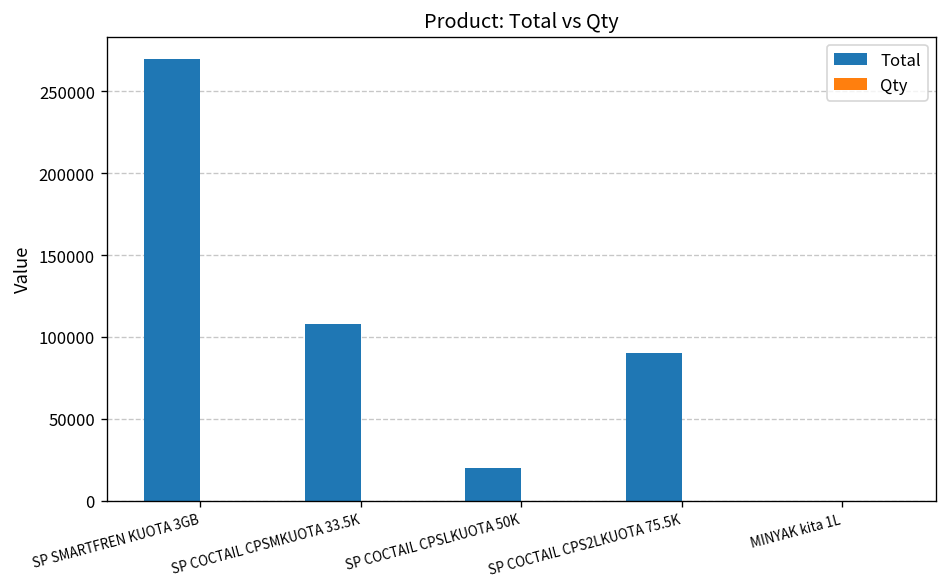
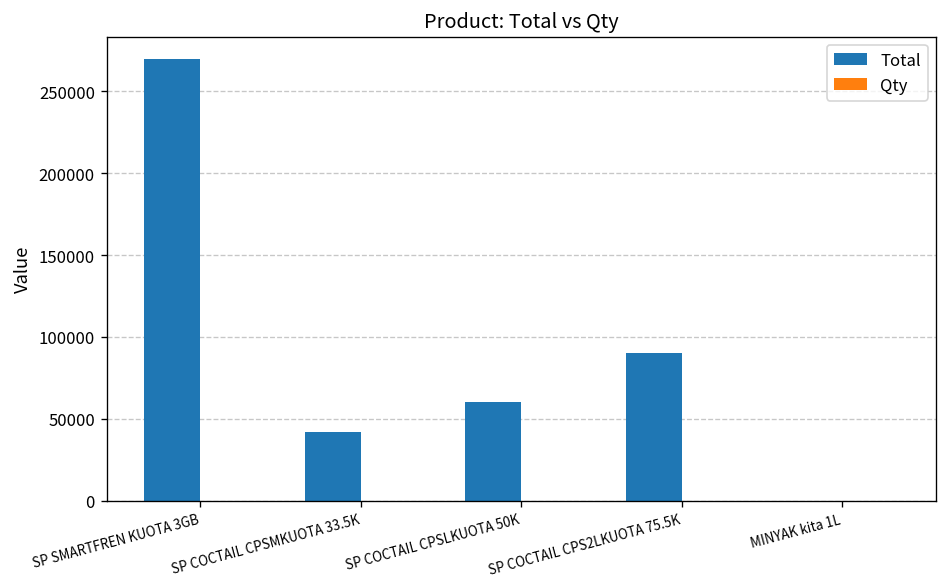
  {
    "Total": {
      "SP SMARTFREN KUOTA 3GB": 270000,
-     "SP COCTAIL CPSMKUOTA 33.5K": 108000,
-     "SP COCTAIL CPSLKUOTA 50K": 20000,
+     "SP COCTAIL CPSMKUOTA 33.5K": 42000,
+     "SP COCTAIL CPSLKUOTA 50K": 60000,
      "SP COCTAIL CPS2LKUOTA 75.5K": 90000
    }
  }
